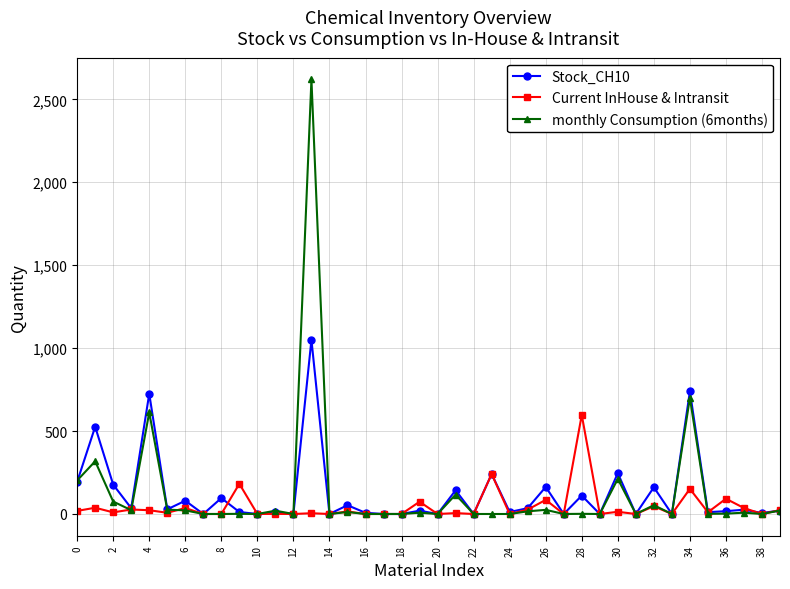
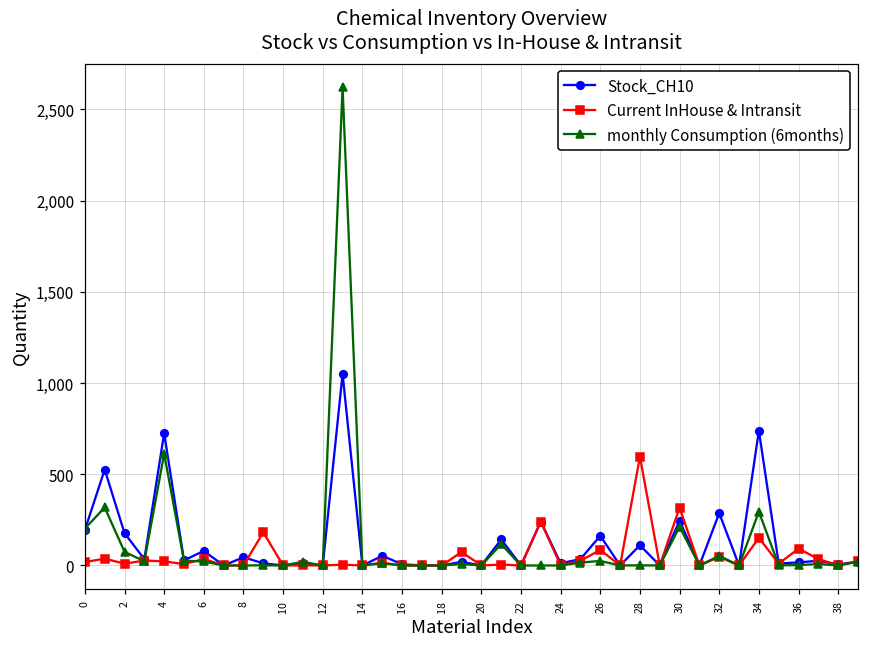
  {
    "Stock_CH10": {
      "2": 180,
      "4": 730,
      "6": 80,
-     "8": 100,
+     "8": 50,
      "26": 160,
      "28": 110,
      "30": 250,
-     "32": 160,
+     "32": 290,
      "34": 740
    },
    "Current InHouse & Intransit": {
      "0": 20,
      "2": 10,
      "4": 20,
      "26": 90,
      "28": 600,
-     "30": 10,
+     "30": 320,
      "34": 150,
      "36": 90
    },
    "monthly Consumption (6months)": {
      "2": 80,
      "4": 610,
      "26": 30,
      "28": 0,
      "30": 210,
-     "34": 700
+     "34": 300
    }
  }
